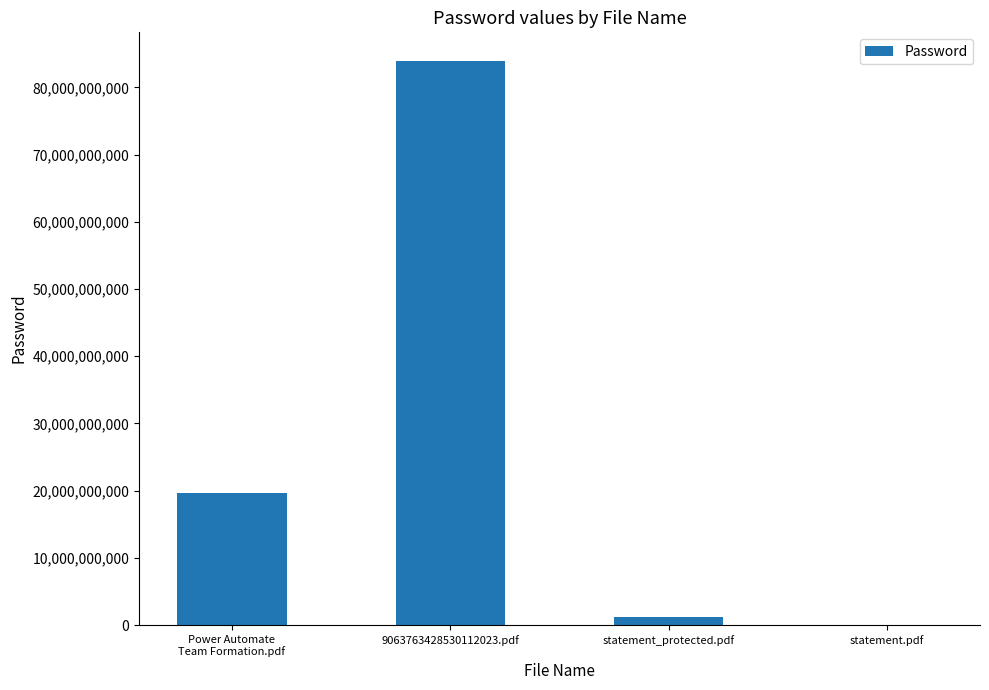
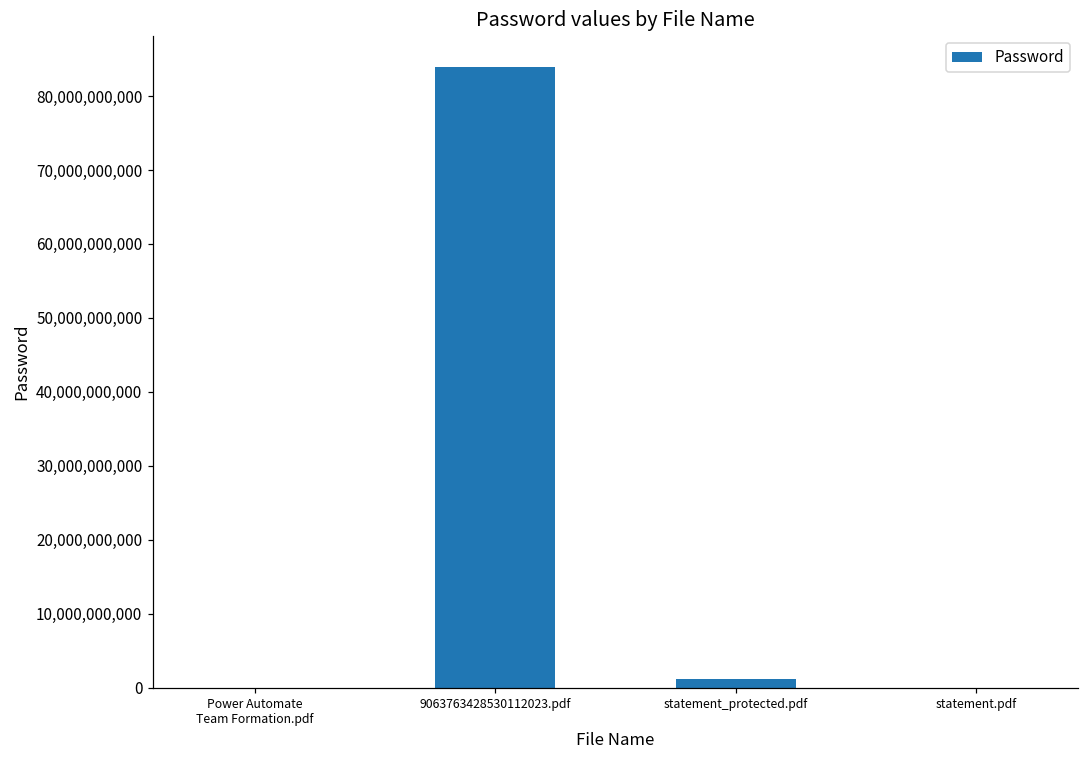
  {
-   "Power Automate Team Formation.pdf": "20,000,000,000",
+   "Power Automate Team Formation.pdf": "0",
    "9063763428530112023.pdf": "84,000,000,000",
    "statement_protected.pdf": "1,000,000,000"
  }
